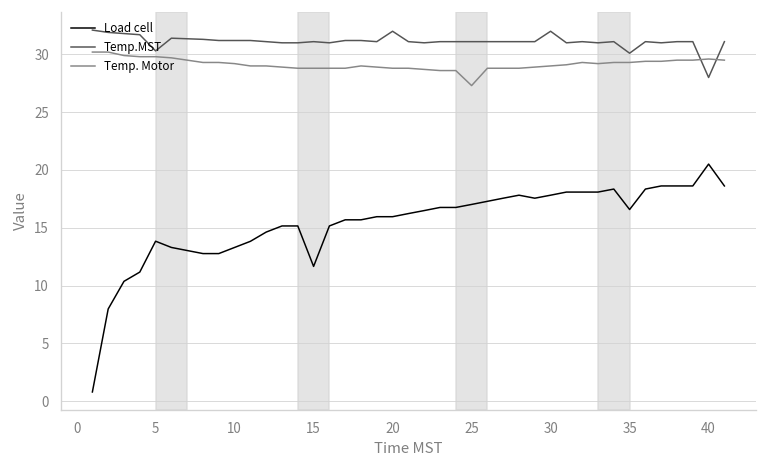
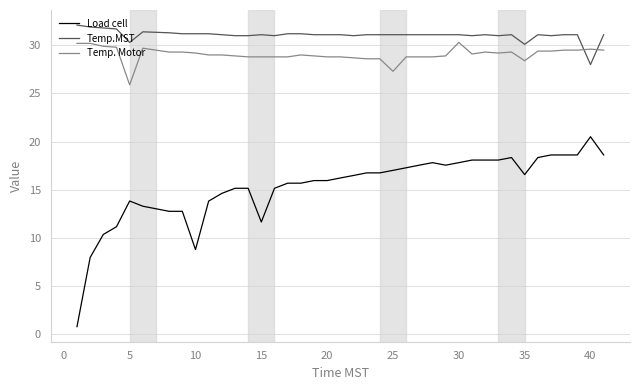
  {
    "Load cell": {
      "5": 14,
-     "10": 13,
+     "10": 9,
      "15": 12,
      "20": 16,
      "25": 17,
      "30": 18,
      "35": 17,
      "40": 21
    },
    "Temp.MST": {
      "5": 30,
      "10": 31,
      "15": 31,
-     "20": 32,
+     "20": 31,
      "25": 31,
-     "30": 32,
+     "30": 31,
      "35": 30,
      "40": 28
    },
    "Temp. Motor": {
-     "5": 30,
+     "5": 26,
      "10": 29,
      "15": 29,
      "20": 29,
      "25": 27,
-     "30": 29,
-     "35": 29,
+     "30": 30,
+     "35": 28,
      "40": 30
    }
  }
